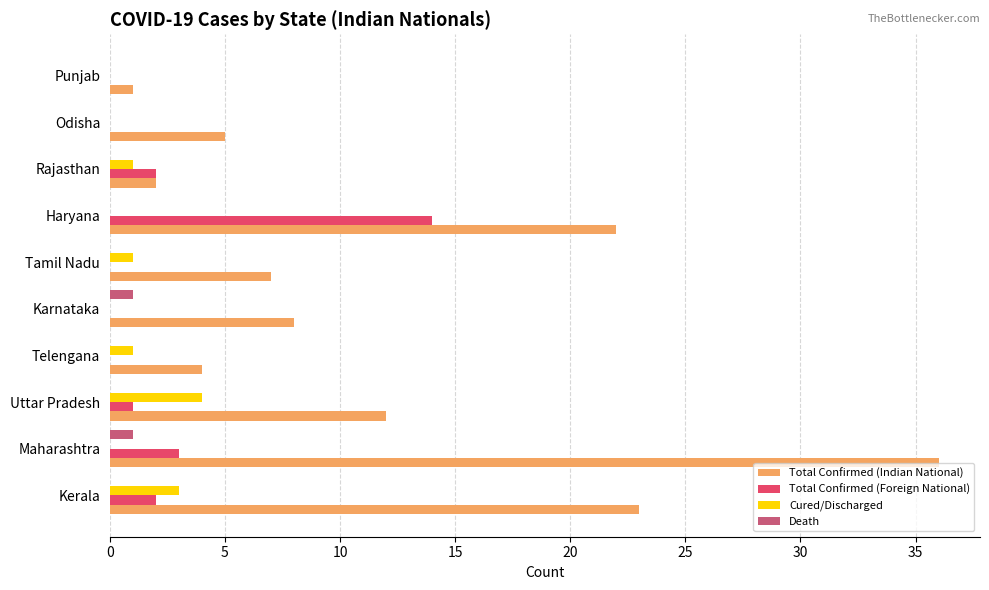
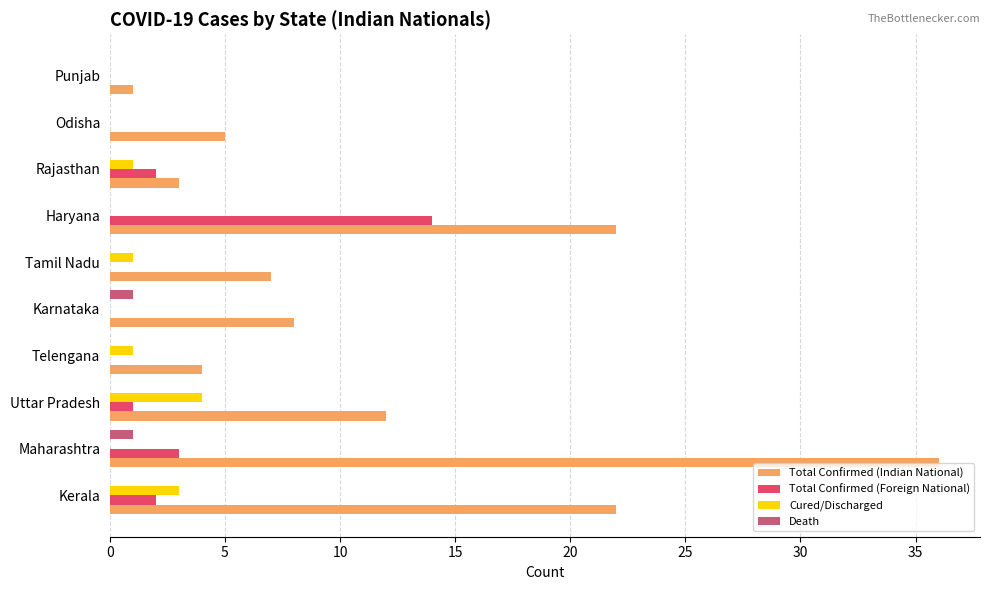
  {
    "Total Confirmed (Indian National)": {
      "Punjab": 1,
      "Odisha": 5,
-     "Rajasthan": 2,
+     "Rajasthan": 3,
      "Haryana": 22,
      "Tamil Nadu": 7,
      "Karnataka": 8,
      "Telengana": 4,
      "Uttar Pradesh": 12,
      "Maharashtra": 36,
-     "Kerala": 23
+     "Kerala": 22
    },
    "Cured/Discharged": {
      "Punjab": 0,
      "Odisha": 0,
      "Rajasthan": 1,
      "Haryana": 0,
      "Tamil Nadu": 1,
      "Karnataka": 0,
      "Telengana": 1,
      "Uttar Pradesh": 4,
      "Maharashtra": 0,
      "Kerala": 3
    }
  }
